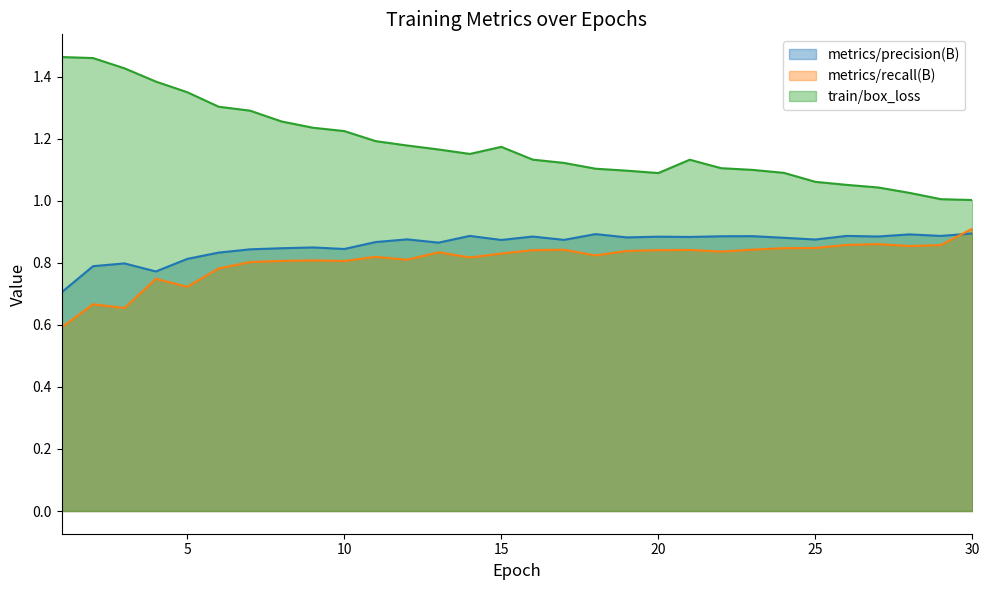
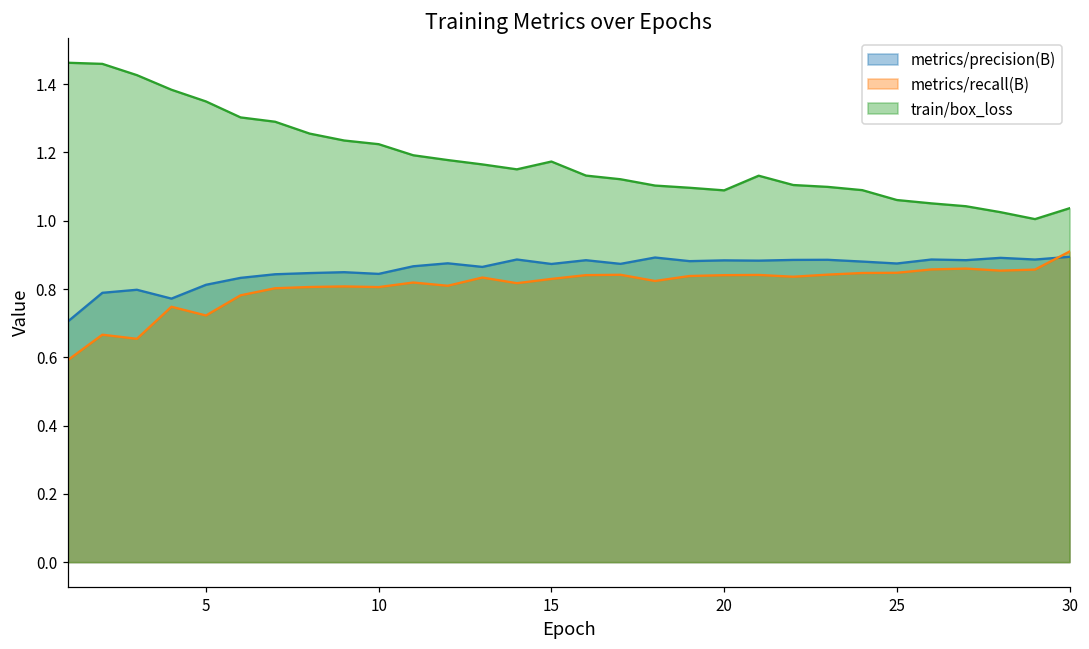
  {
    "metrics/precision(B)": {
      "5": 0.81,
      "10": 0.84,
      "15": 0.87,
      "20": 0.88,
      "25": 0.87,
      "30": 0.89
    },
    "metrics/recall(B)": {
      "5": 0.72,
      "10": 0.81,
      "15": 0.83,
      "20": 0.84,
      "25": 0.85,
      "30": 0.91
    },
    "train/box_loss": {
      "5": 1.35,
      "10": 1.22,
      "15": 1.17,
      "20": 1.09,
      "25": 1.06,
-     "30": 1.00
+     "30": 1.04
    }
  }
